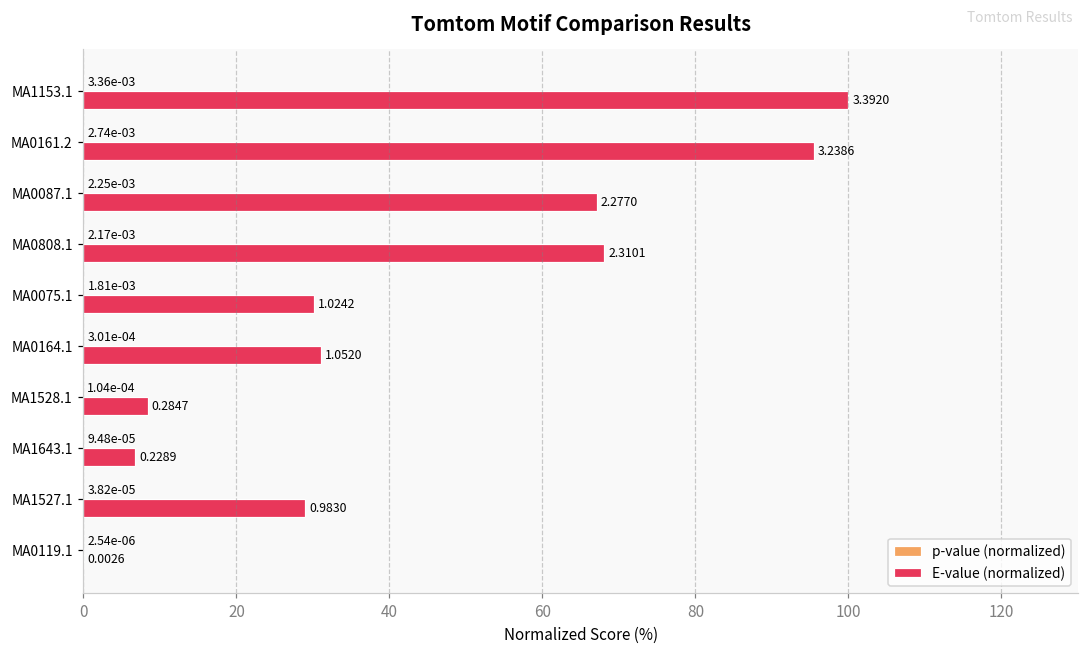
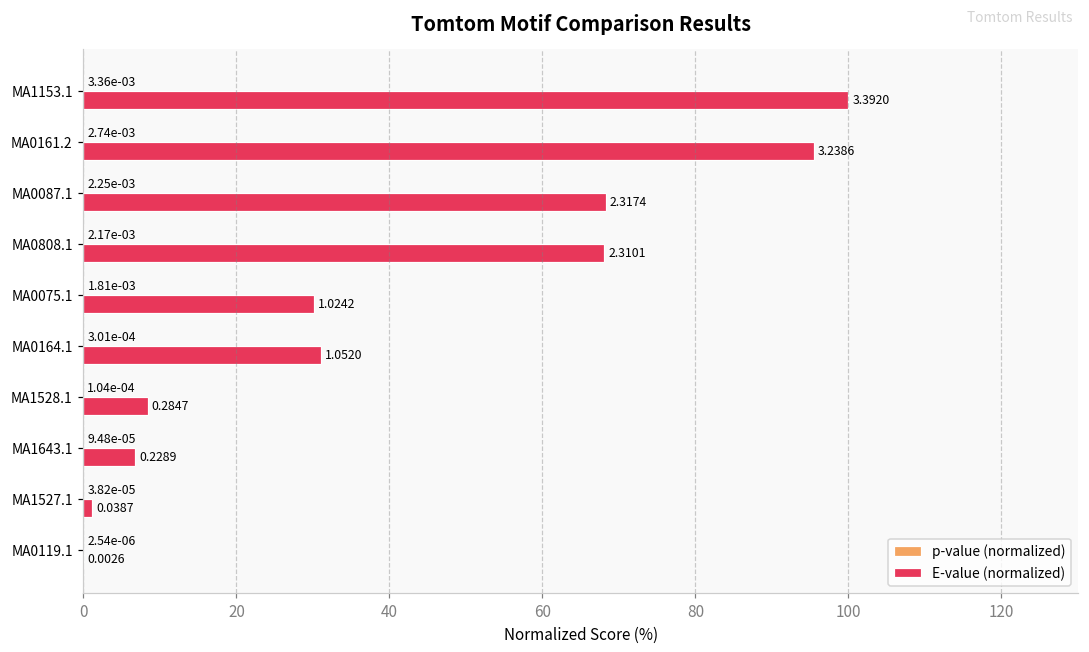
  {
    "p-value (normalized)": {
      "MA1153.1": "3.36e-03",
      "MA0161.2": "2.74e-03",
      "MA0087.1": "2.25e-03",
      "MA0808.1": "2.17e-03",
      "MA0075.1": "1.81e-03",
      "MA0164.1": "3.01e-04",
      "MA1528.1": "1.04e-04",
      "MA1643.1": "9.48e-05",
      "MA1527.1": "3.82e-05",
      "MA0119.1": "2.54e-06"
    },
    "E-value (normalized)": {
-     "MA0087.1": "2.2770",
-     "MA1527.1": "0.9830"
+     "MA0087.1": "2.3174",
+     "MA1527.1": "0.0387"
    }
  }
